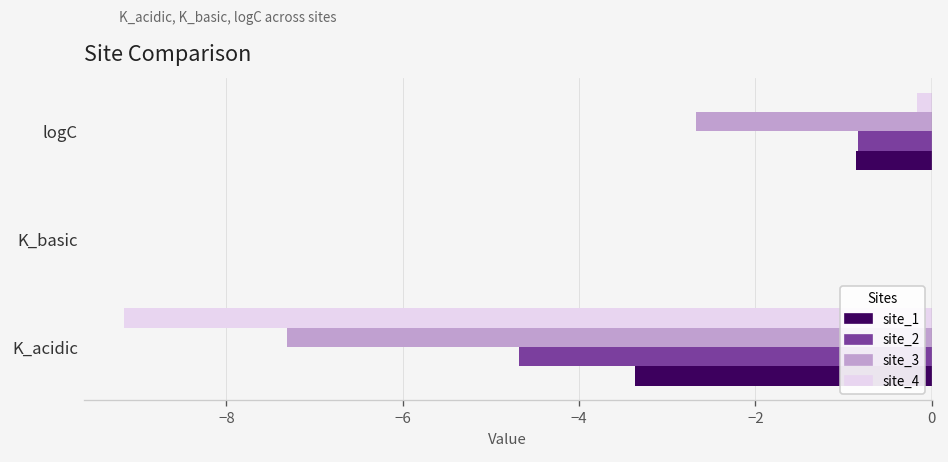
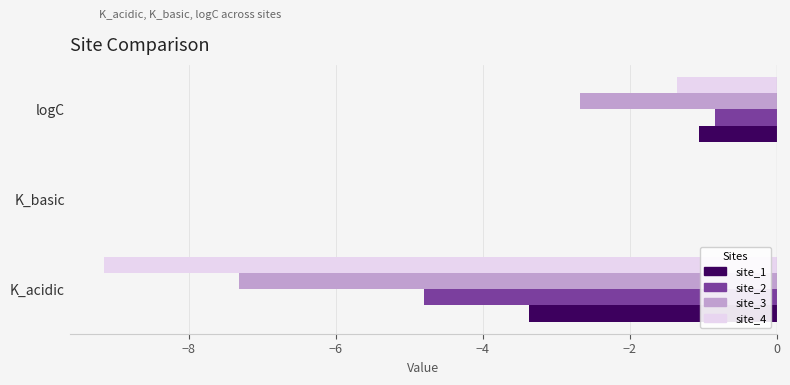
  {
    "site_1": {
-     "logC": -0.9,
+     "logC": -1.1,
      "K_basic": 0.0,
      "K_acidic": -3.4
    },
    "site_2": {
      "logC": -0.8,
      "K_basic": 0.0,
-     "K_acidic": -4.7
+     "K_acidic": -4.8
    },
    "site_3": {
      "logC": -2.7,
      "K_basic": 0.0,
      "K_acidic": -7.3
    },
    "site_4": {
-     "logC": -0.2,
+     "logC": -1.4,
      "K_basic": 0.0,
      "K_acidic": -9.2
    }
  }
